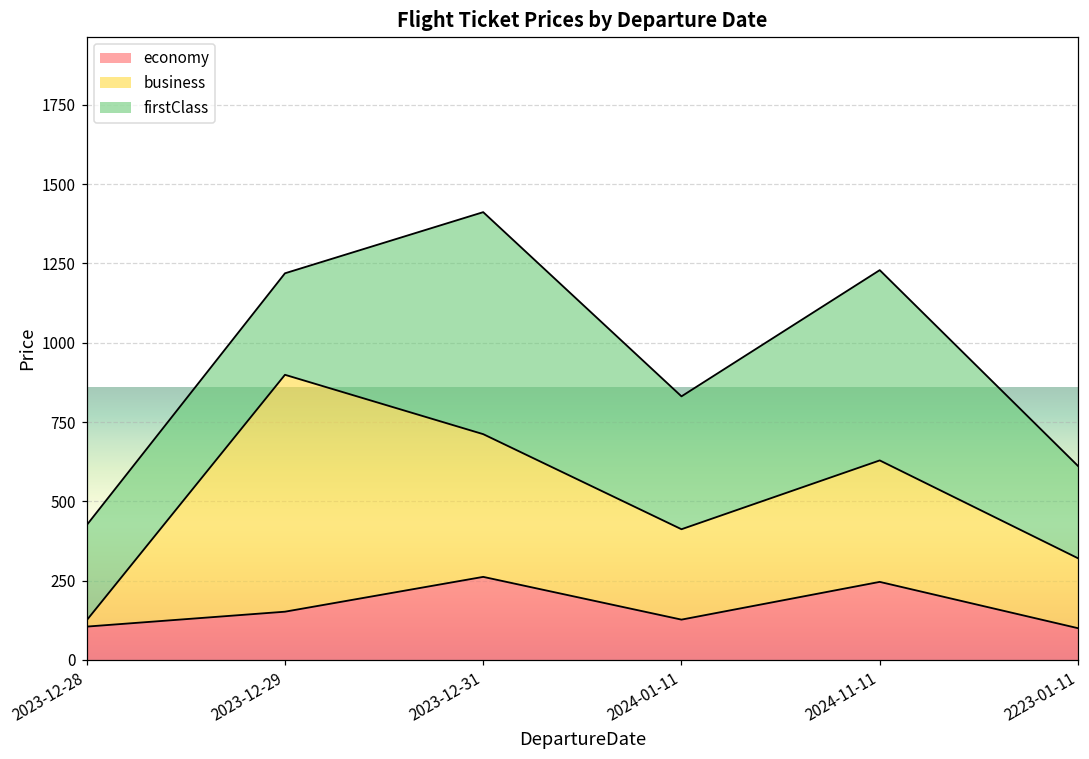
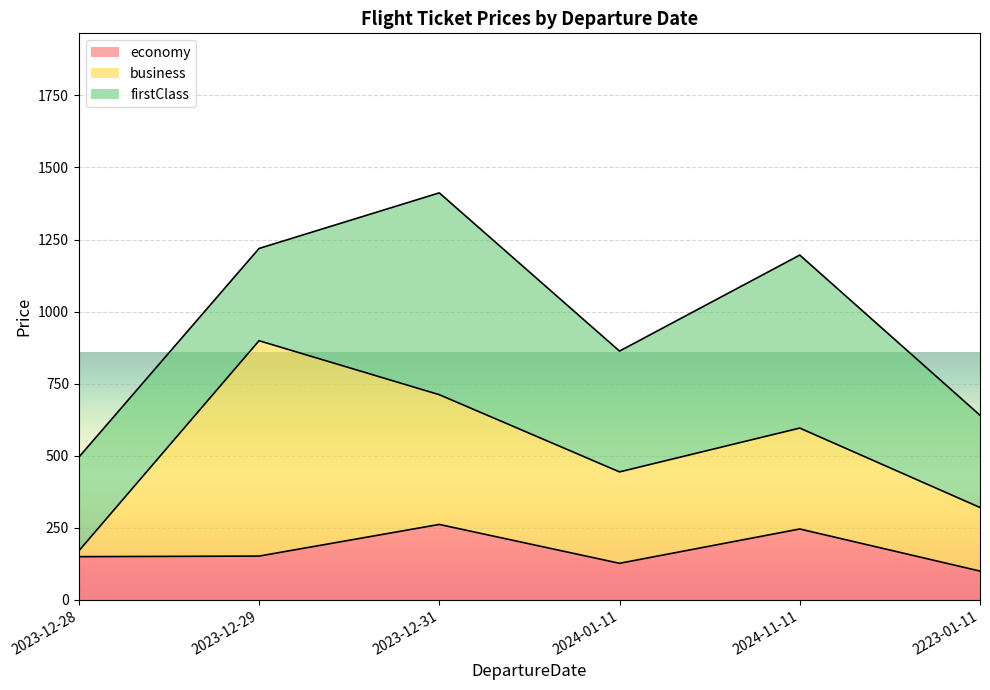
  {
    "economy": {
-     "2023-12-28": 110,
+     "2023-12-28": 150,
      "2023-12-29": 150,
      "2023-12-31": 260,
      "2024-01-11": 130,
      "2024-11-11": 250,
      "2223-01-11": 100
    },
    "business": {
      "2023-12-28": 20,
      "2023-12-29": 750,
      "2023-12-31": 450,
-     "2024-01-11": 290,
-     "2024-11-11": 380,
+     "2024-01-11": 320,
+     "2024-11-11": 350,
      "2223-01-11": 220
    },
    "firstClass": {
-     "2023-12-28": 300,
+     "2023-12-28": 330,
      "2023-12-29": 320,
      "2023-12-31": 700,
      "2024-01-11": 420,
      "2024-11-11": 600,
-     "2223-01-11": 290
+     "2223-01-11": 320
    }
  }
